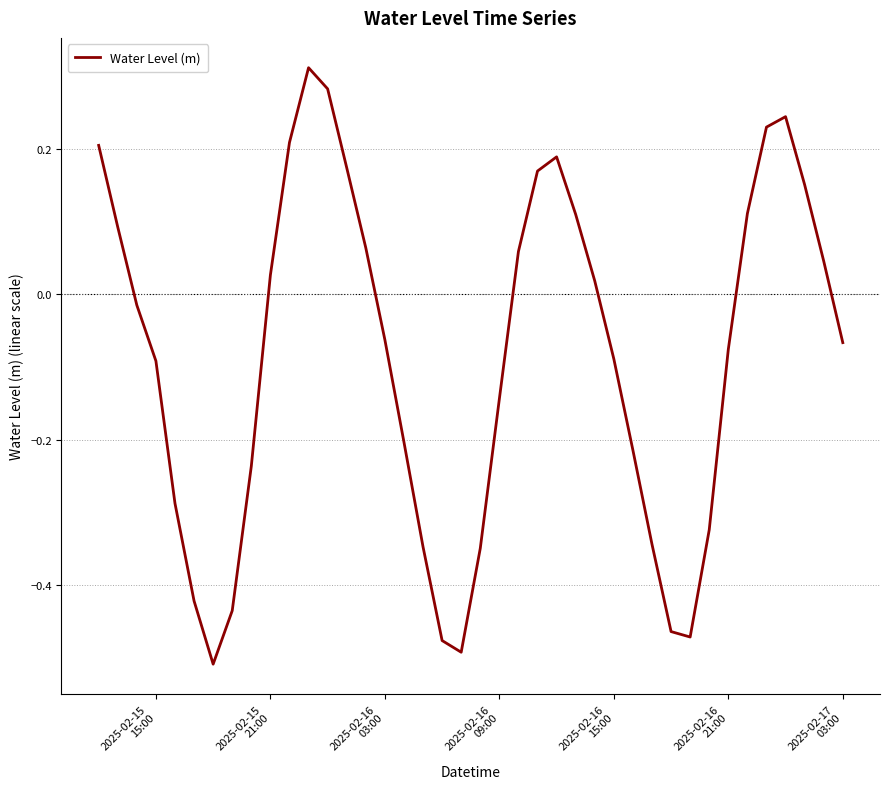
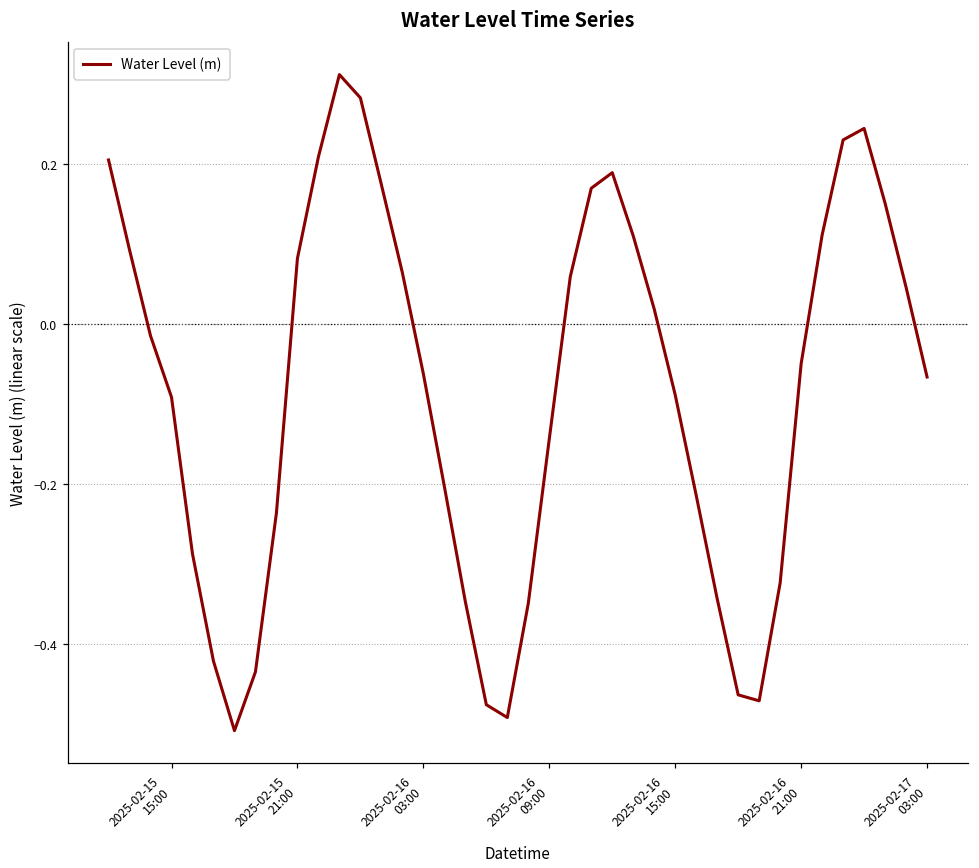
  {
    "2025-02-15 15:00": -0.09,
-   "2025-02-15 21:00": 0.03,
+   "2025-02-15 21:00": 0.08,
    "2025-02-16 03:00": -0.06,
    "2025-02-16 09:00": -0.14,
    "2025-02-16 15:00": -0.09,
-   "2025-02-16 21:00": -0.08,
+   "2025-02-16 21:00": -0.05,
    "2025-02-17 03:00": -0.07
  }
